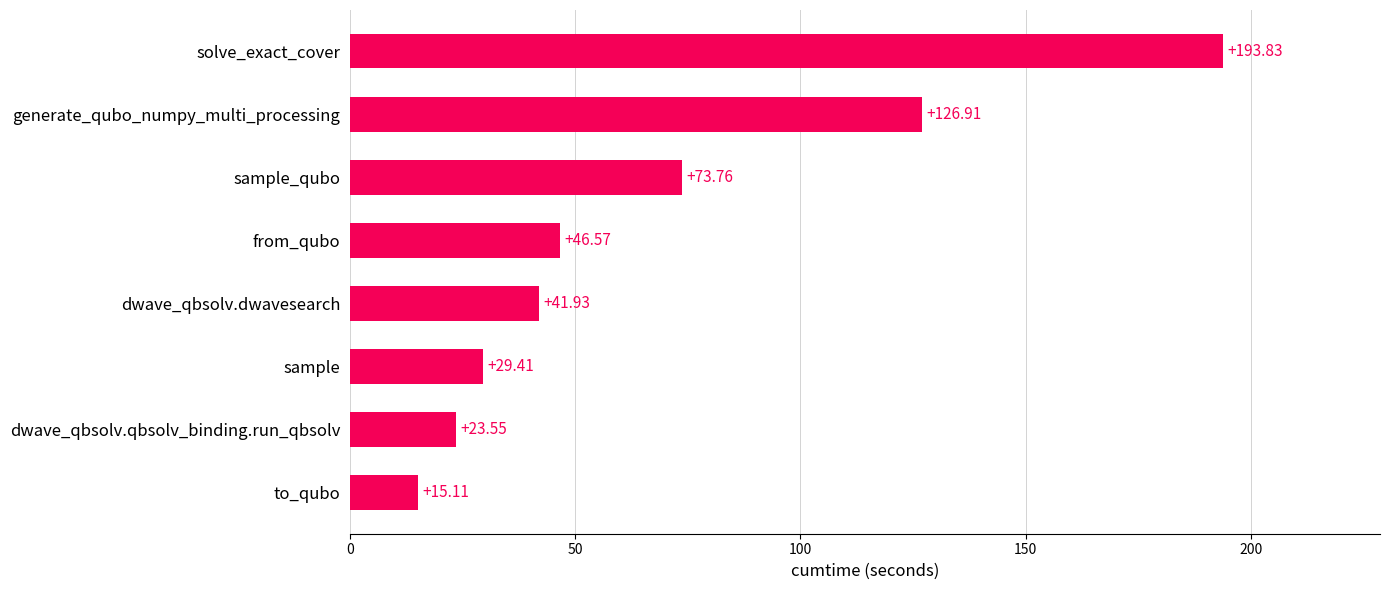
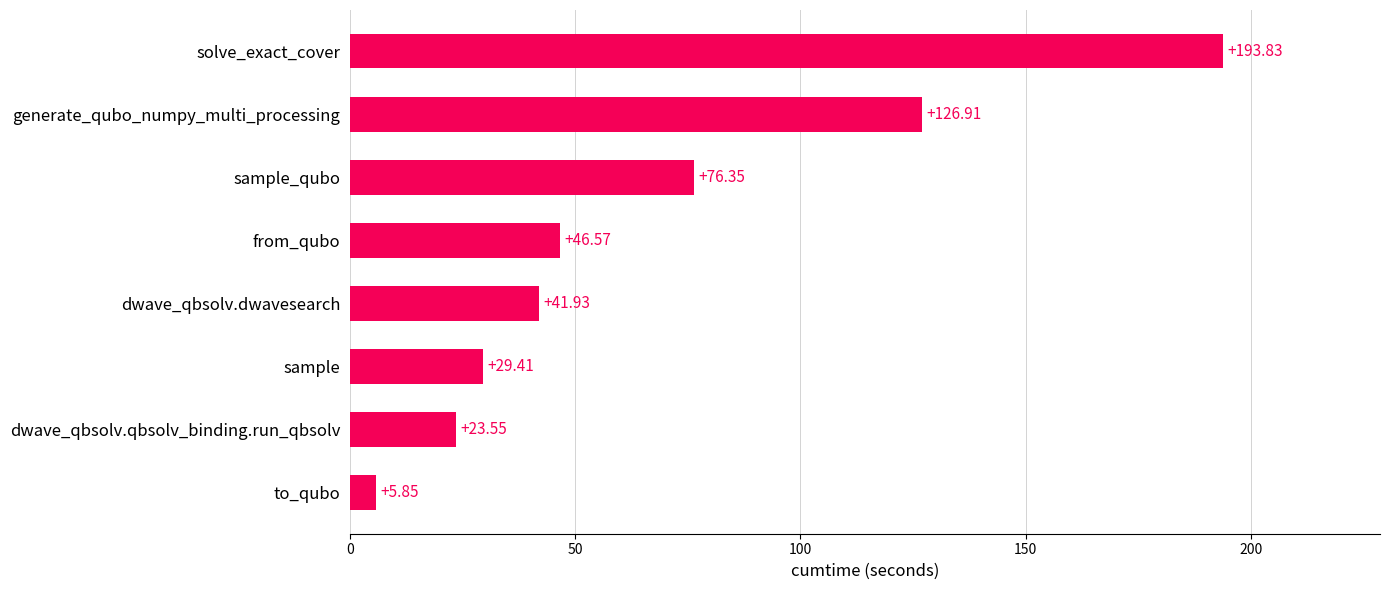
  {
    "solve_exact_cover": "+193.83",
    "generate_qubo_numpy_multi_processing": "+126.91",
-   "sample_qubo": "+73.76",
+   "sample_qubo": "+76.35",
    "from_qubo": "+46.57",
    "dwave_qbsolv.dwavesearch": "+41.93",
    "sample": "+29.41",
    "dwave_qbsolv.qbsolv_binding.run_qbsolv": "+23.55",
-   "to_qubo": "+15.11"
+   "to_qubo": "+5.85"
  }
